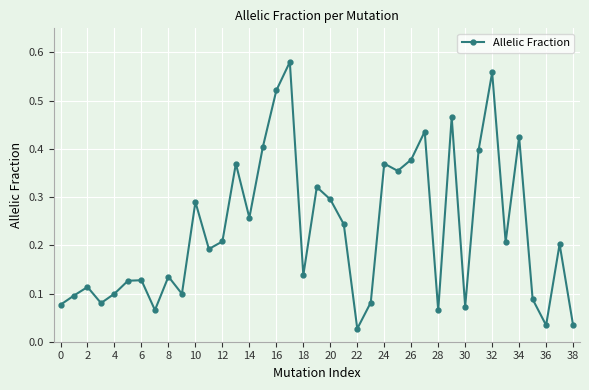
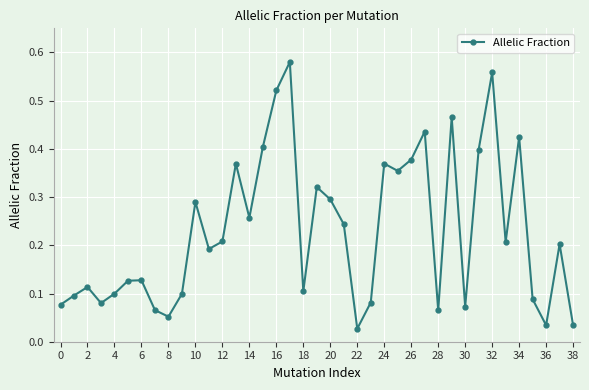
  {
    "0": 0.08,
    "2": 0.11,
    "4": 0.10,
    "6": 0.13,
-   "8": 0.14,
+   "8": 0.05,
    "10": 0.29,
    "12": 0.21,
    "14": 0.26,
    "16": 0.52,
-   "18": 0.14,
+   "18": 0.10,
    "20": 0.30,
    "22": 0.03,
    "24": 0.37,
    "26": 0.38,
    "28": 0.07,
    "30": 0.07,
    "32": 0.56,
    "34": 0.42,
    "36": 0.03,
    "38": 0.03
  }
